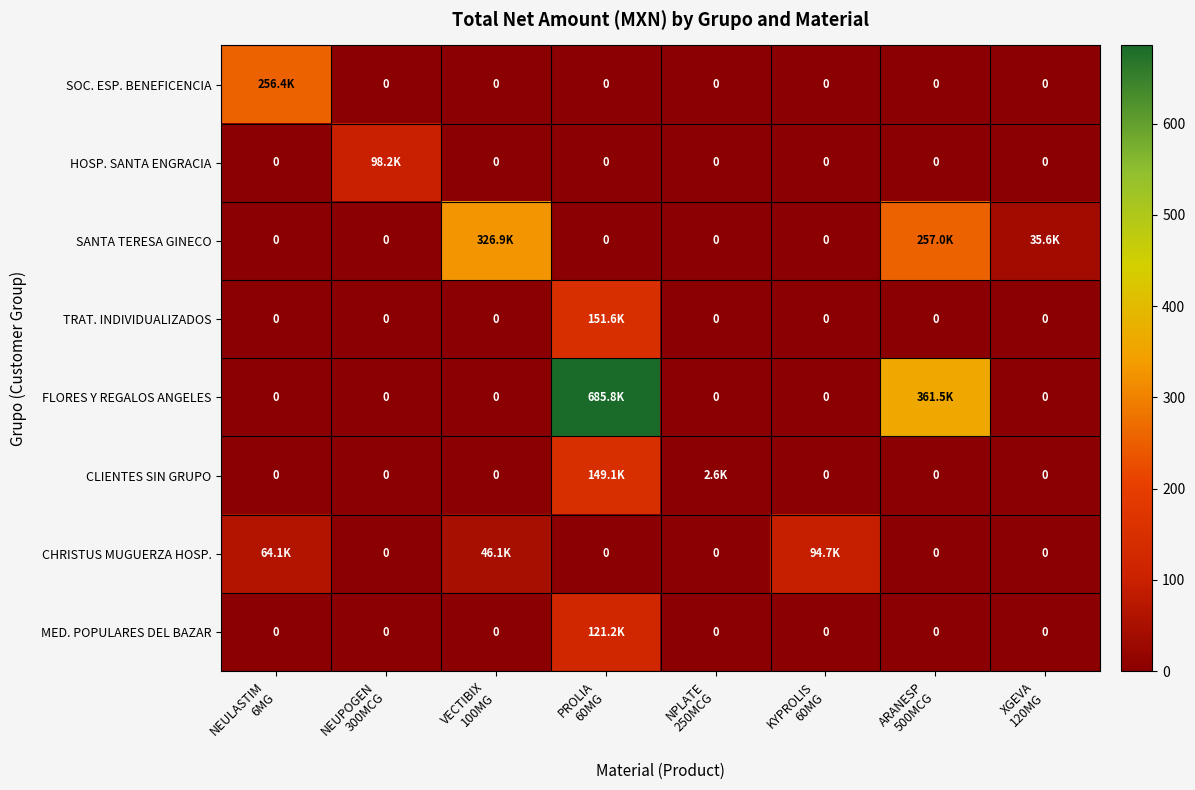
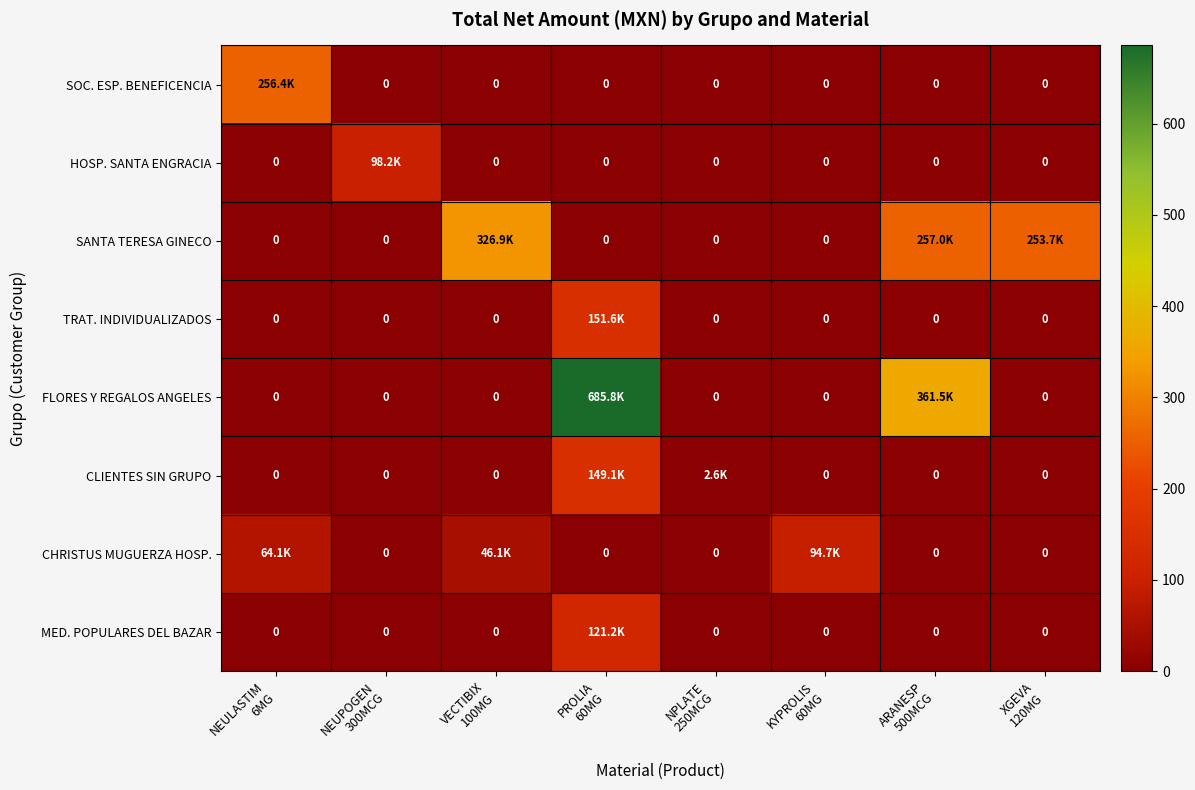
  {
    "SOC. ESP. BENEFICENCIA": {
      "NEULASTIM 6MG": "256.4K",
      "NEUPOGEN 300MCG": "0",
      "VECTIBIX 100MG": "0",
      "PROLIA 60MG": "0",
      "NPLATE 250MCG": "0",
      "KYPROLIS 60MG": "0",
      "ARANESP 500MCG": "0",
      "XGEVA 120MG": "0"
    },
    "HOSP. SANTA ENGRACIA": {
      "NEULASTIM 6MG": "0",
      "NEUPOGEN 300MCG": "98.2K",
      "VECTIBIX 100MG": "0",
      "PROLIA 60MG": "0",
      "NPLATE 250MCG": "0",
      "KYPROLIS 60MG": "0",
      "ARANESP 500MCG": "0",
      "XGEVA 120MG": "0"
    },
    "SANTA TERESA GINECO": {
      "NEULASTIM 6MG": "0",
      "NEUPOGEN 300MCG": "0",
      "VECTIBIX 100MG": "326.9K",
      "PROLIA 60MG": "0",
      "NPLATE 250MCG": "0",
      "KYPROLIS 60MG": "0",
      "ARANESP 500MCG": "257.0K",
-     "XGEVA 120MG": "35.6K"
+     "XGEVA 120MG": "253.7K"
    },
    "TRAT. INDIVIDUALIZADOS": {
      "NEULASTIM 6MG": "0",
      "NEUPOGEN 300MCG": "0",
      "VECTIBIX 100MG": "0",
      "PROLIA 60MG": "151.6K",
      "NPLATE 250MCG": "0",
      "KYPROLIS 60MG": "0",
      "ARANESP 500MCG": "0",
      "XGEVA 120MG": "0"
    },
    "FLORES Y REGALOS ANGELES": {
      "NEULASTIM 6MG": "0",
      "NEUPOGEN 300MCG": "0",
      "VECTIBIX 100MG": "0",
      "PROLIA 60MG": "685.8K",
      "NPLATE 250MCG": "0",
      "KYPROLIS 60MG": "0",
      "ARANESP 500MCG": "361.5K",
      "XGEVA 120MG": "0"
    },
    "CLIENTES SIN GRUPO": {
      "NEULASTIM 6MG": "0",
      "NEUPOGEN 300MCG": "0",
      "VECTIBIX 100MG": "0",
      "PROLIA 60MG": "149.1K",
      "NPLATE 250MCG": "2.6K",
      "KYPROLIS 60MG": "0",
      "ARANESP 500MCG": "0",
      "XGEVA 120MG": "0"
    },
    "CHRISTUS MUGUERZA HOSP.": {
      "NEULASTIM 6MG": "64.1K",
      "NEUPOGEN 300MCG": "0",
      "VECTIBIX 100MG": "46.1K",
      "PROLIA 60MG": "0",
      "NPLATE 250MCG": "0",
      "KYPROLIS 60MG": "94.7K",
      "ARANESP 500MCG": "0",
      "XGEVA 120MG": "0"
    },
    "MED. POPULARES DEL BAZAR": {
      "NEULASTIM 6MG": "0",
      "NEUPOGEN 300MCG": "0",
      "VECTIBIX 100MG": "0",
      "PROLIA 60MG": "121.2K",
      "NPLATE 250MCG": "0",
      "KYPROLIS 60MG": "0",
      "ARANESP 500MCG": "0",
      "XGEVA 120MG": "0"
    }
  }
